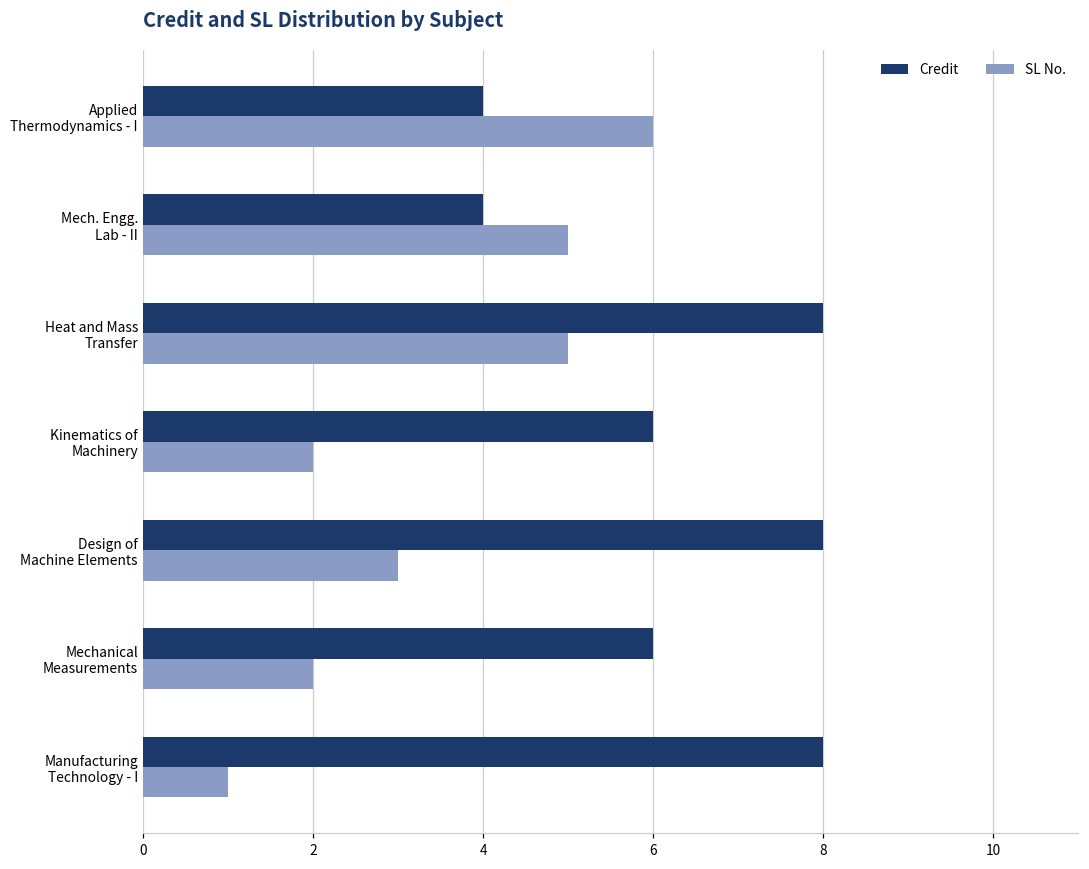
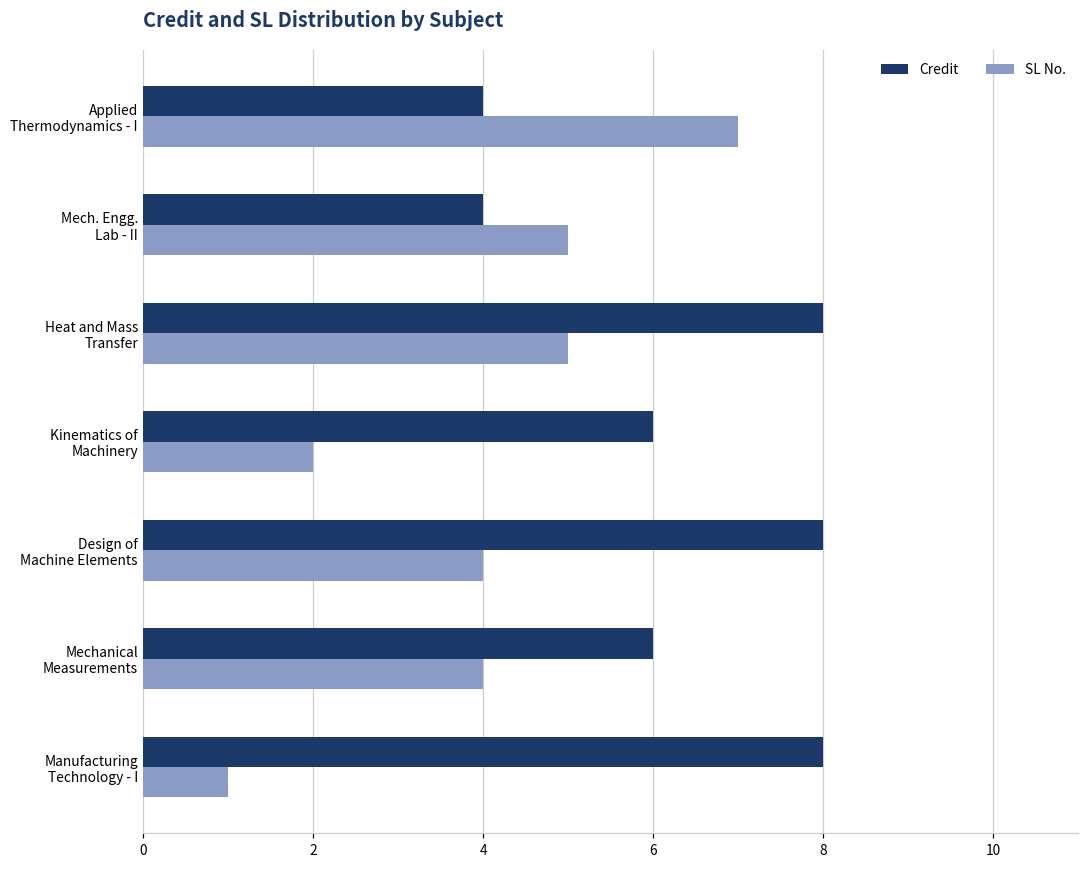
  {
    "Credit": {
      "Applied Thermodynamics - I": 4,
      "Mech. Engg. Lab - II": 4,
      "Heat and Mass Transfer": 8,
      "Kinematics of Machinery": 6,
      "Design of Machine Elements": 8,
      "Mechanical Measurements": 6,
      "Manufacturing Technology - I": 8
    },
    "SL No.": {
-     "Applied Thermodynamics - I": 6,
+     "Applied Thermodynamics - I": 7,
      "Mech. Engg. Lab - II": 5,
      "Heat and Mass Transfer": 5,
      "Kinematics of Machinery": 2,
-     "Design of Machine Elements": 3,
-     "Mechanical Measurements": 2,
+     "Design of Machine Elements": 4,
+     "Mechanical Measurements": 4,
      "Manufacturing Technology - I": 1
    }
  }
